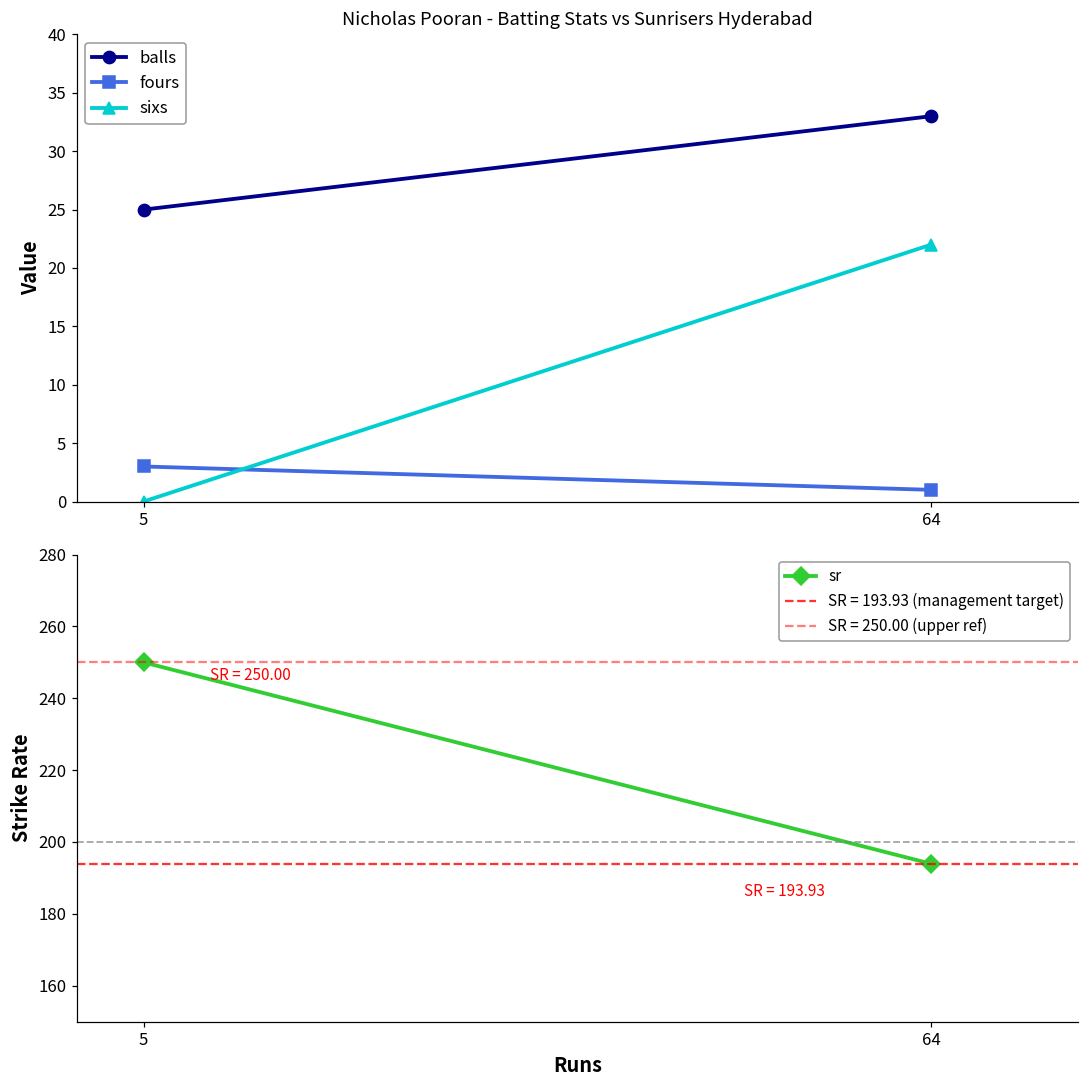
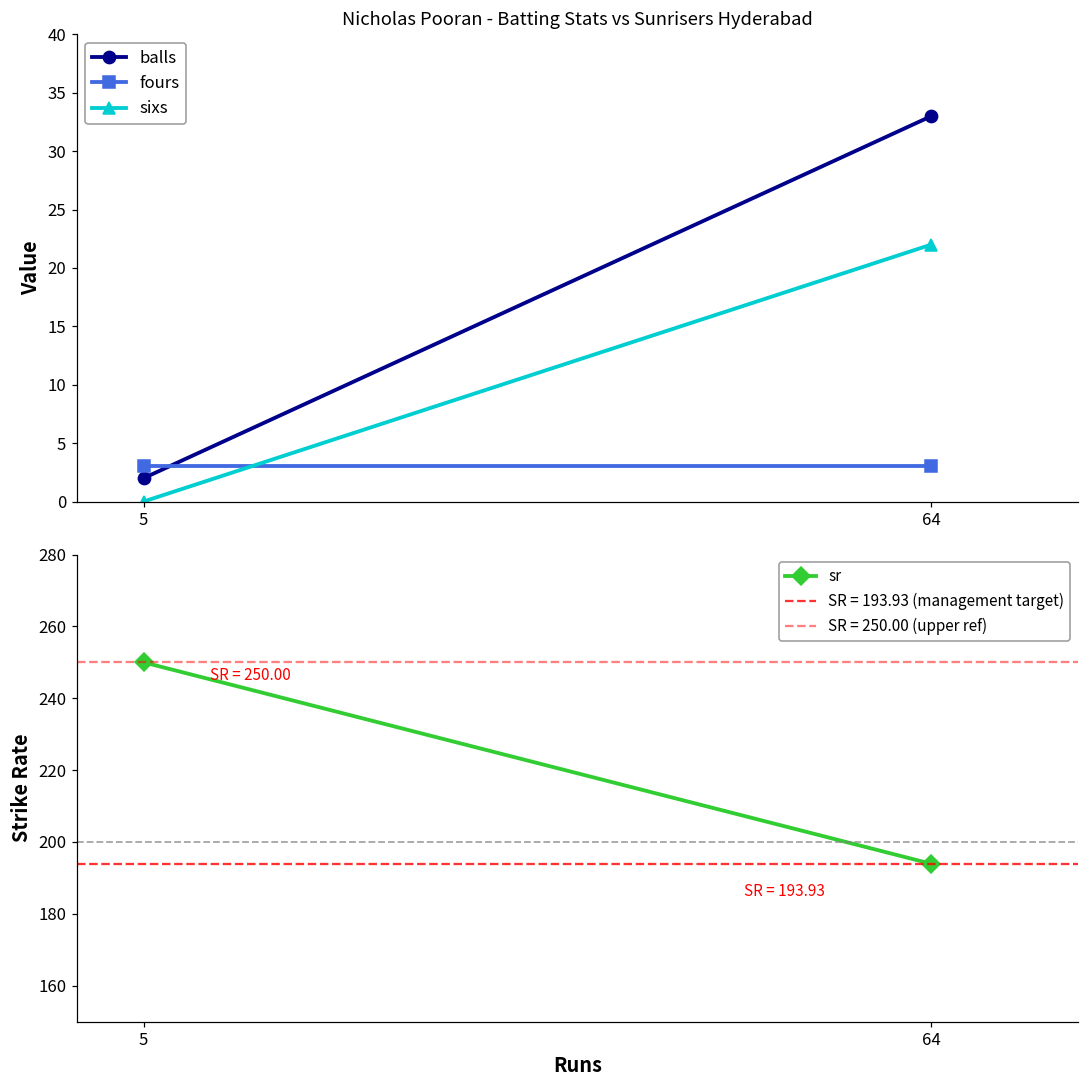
  {
    "Nicholas Pooran - Batting Stats vs Sunrisers Hyderabad": {
      "balls": {
-       "5": 25,
+       "5": 2,
        "64": 33
      },
      "fours": {
        "5": 3,
-       "64": 1
+       "64": 3
      },
      "sixs": {
        "5": 0,
        "64": 22
      }
    }
  }
